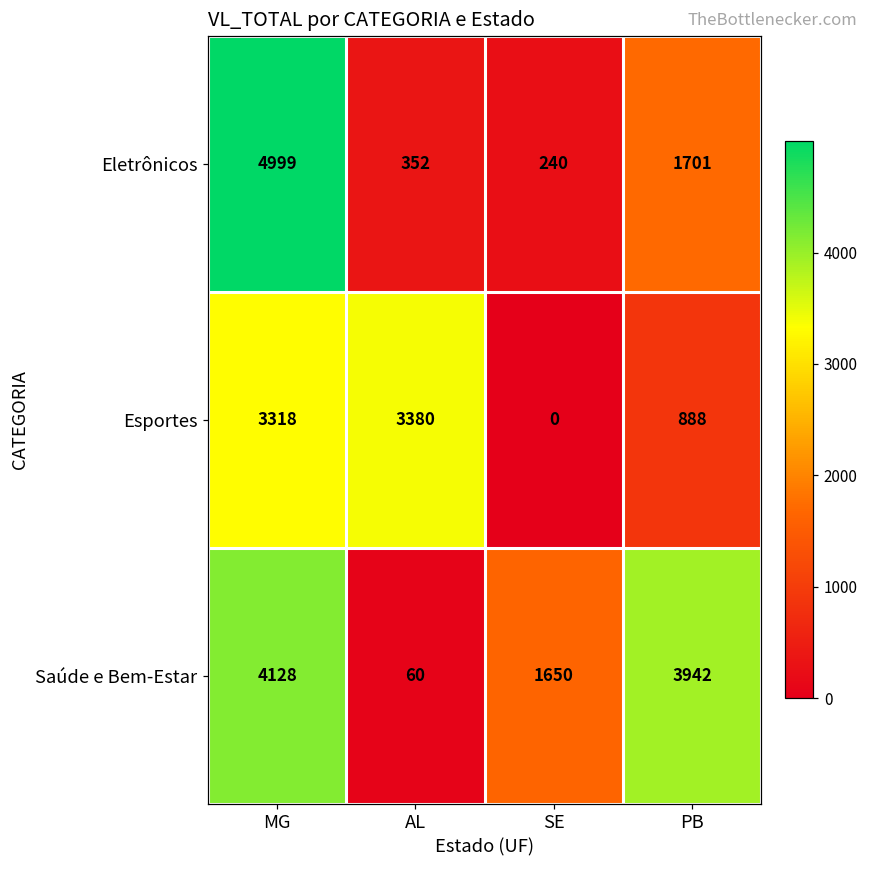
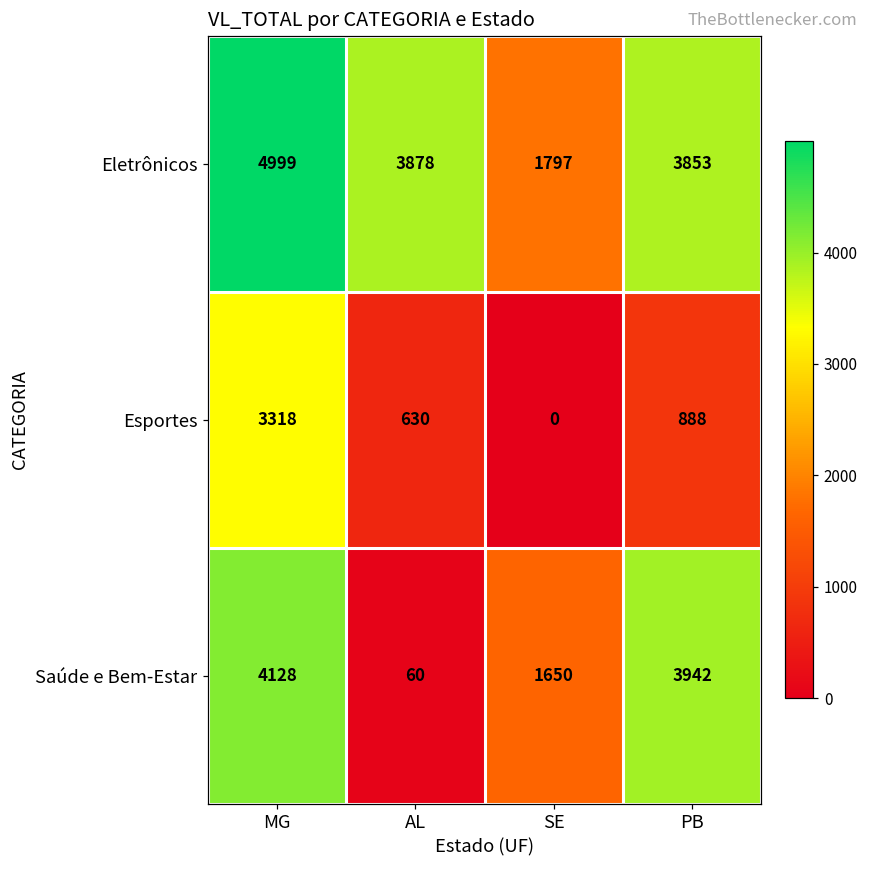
  {
    "Eletrônicos": {
      "MG": 4999,
-     "AL": 352,
-     "SE": 240,
-     "PB": 1701
+     "AL": 3878,
+     "SE": 1797,
+     "PB": 3853
    },
    "Esportes": {
      "MG": 3318,
-     "AL": 3380,
+     "AL": 630,
      "SE": 0,
      "PB": 888
    },
    "Saúde e Bem-Estar": {
      "MG": 4128,
      "AL": 60,
      "SE": 1650,
      "PB": 3942
    }
  }
